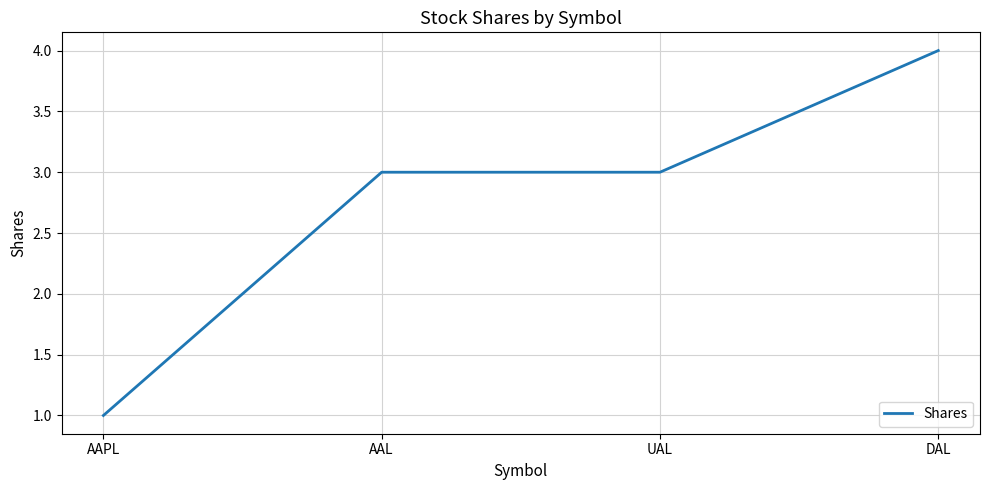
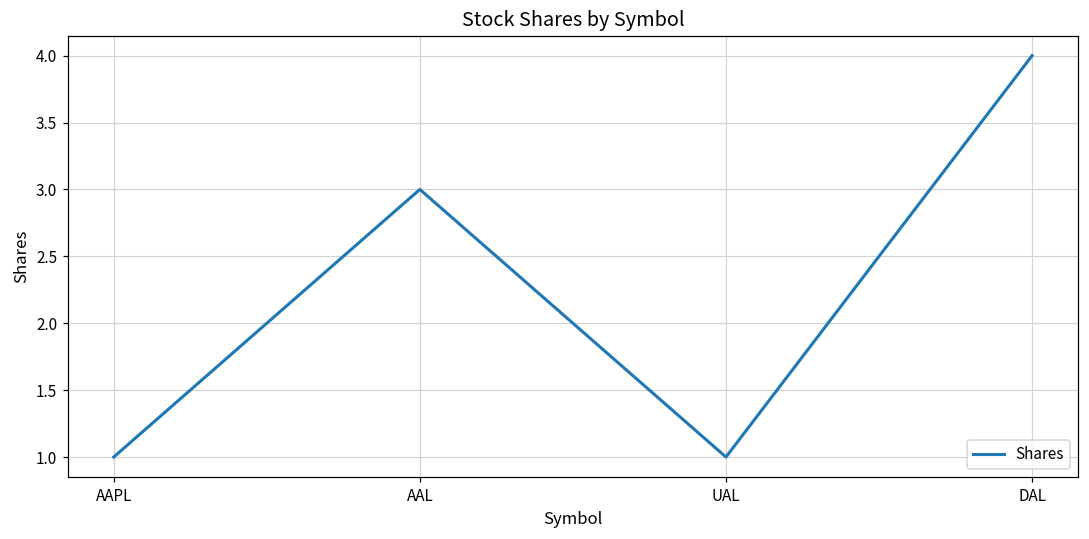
  {
    "AAPL": 1,
    "AAL": 3,
-   "UAL": 3,
+   "UAL": 1,
    "DAL": 4
  }
